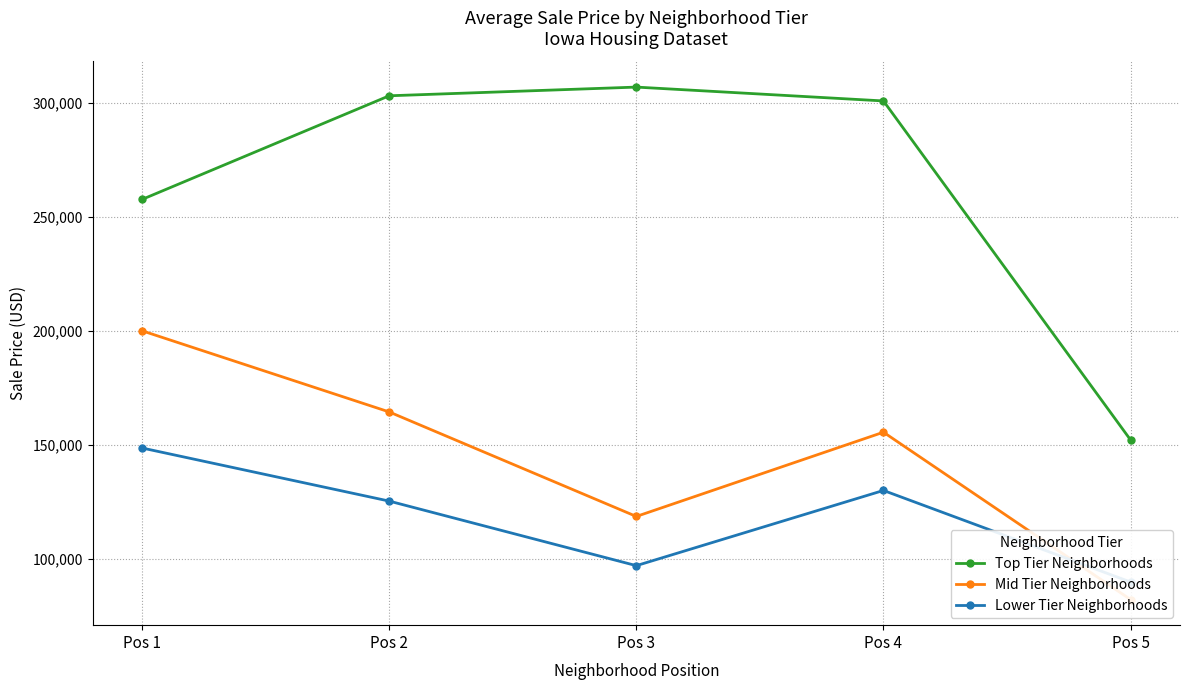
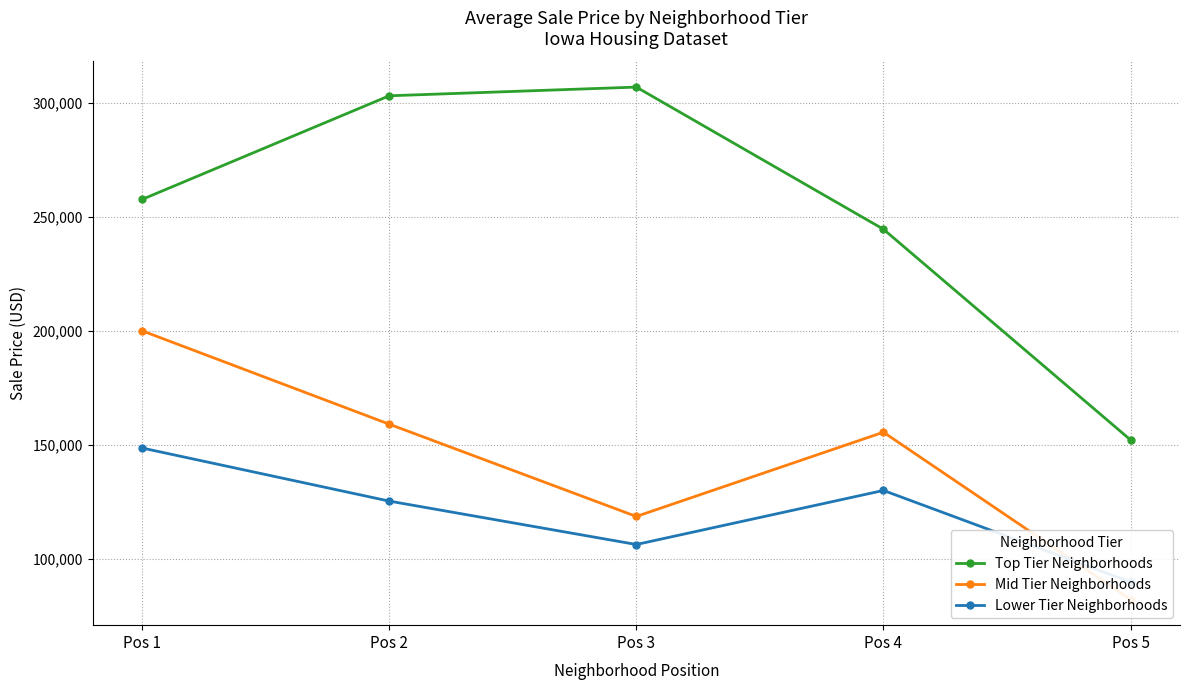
  {
    "Top Tier Neighborhoods": {
      "Pos 1": "258,000",
      "Pos 2": "303,000",
      "Pos 3": "307,000",
-     "Pos 4": "301,000",
+     "Pos 4": "245,000",
      "Pos 5": "152,000"
    },
    "Mid Tier Neighborhoods": {
      "Pos 1": "200,000",
-     "Pos 2": "164,000",
+     "Pos 2": "159,000",
      "Pos 3": "118,000",
      "Pos 4": "155,000"
    },
    "Lower Tier Neighborhoods": {
      "Pos 1": "149,000",
      "Pos 2": "125,000",
-     "Pos 3": "97,000",
+     "Pos 3": "106,000",
      "Pos 4": "130,000"
    }
  }
